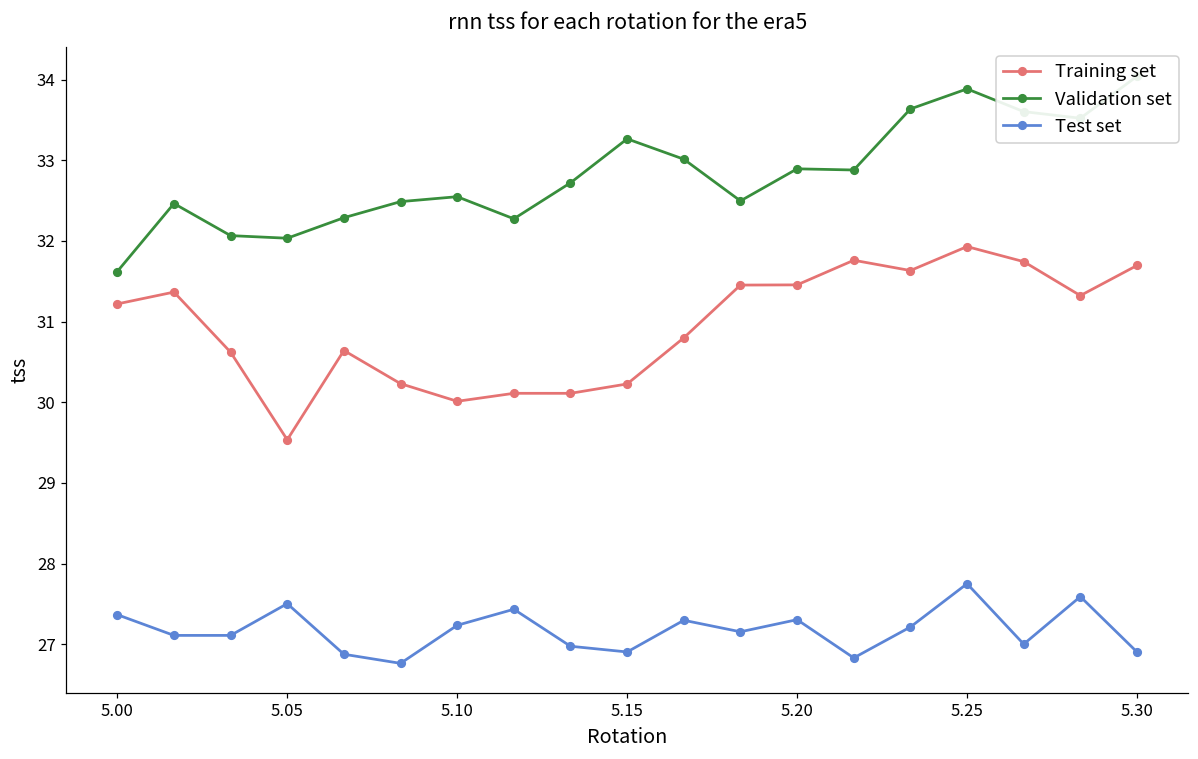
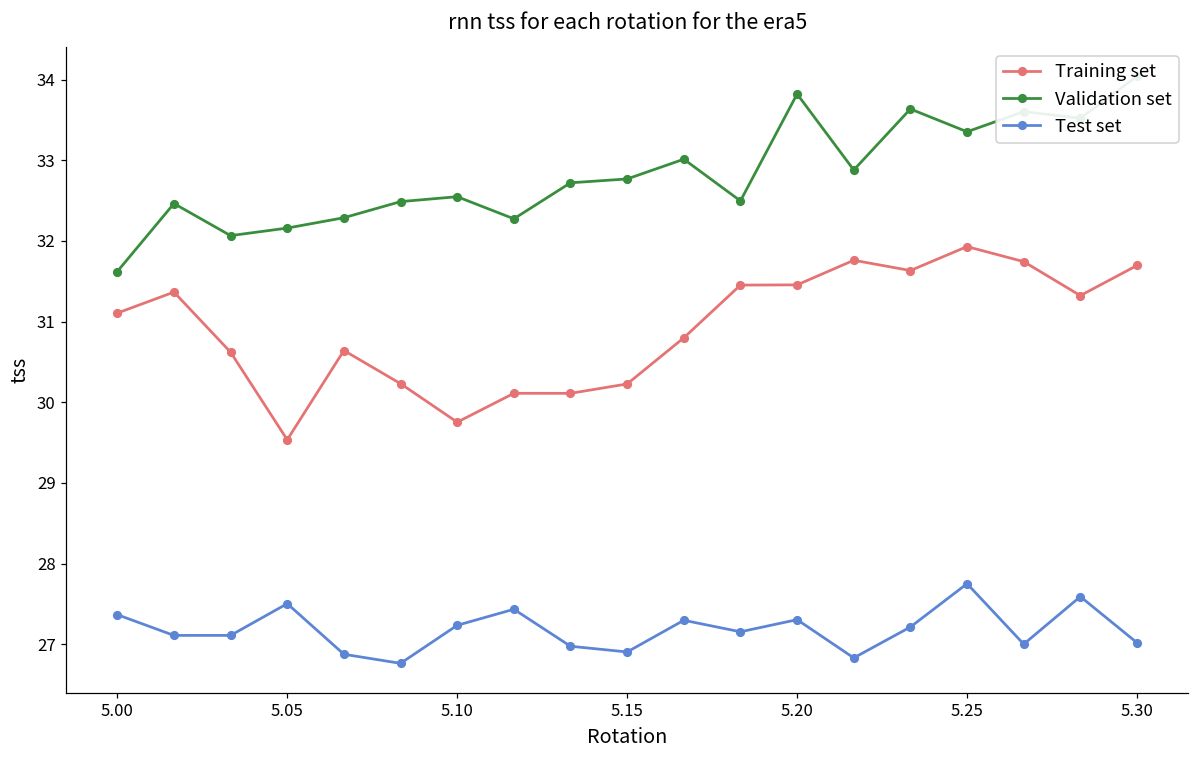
  {
    "Training set": {
-     "5.00": 31.2,
+     "5.00": 31.1,
      "5.05": 29.5,
-     "5.10": 30.0,
+     "5.10": 29.8,
      "5.15": 30.2,
      "5.20": 31.5,
      "5.25": 31.9,
      "5.30": 31.7
    },
    "Validation set": {
      "5.00": 31.6,
-     "5.05": 32.0,
+     "5.05": 32.2,
      "5.10": 32.5,
-     "5.15": 33.3,
-     "5.20": 32.9,
-     "5.25": 33.9
+     "5.15": 32.8,
+     "5.20": 33.8,
+     "5.25": 33.4
    },
    "Test set": {
      "5.00": 27.4,
      "5.05": 27.5,
      "5.10": 27.2,
      "5.15": 26.9,
      "5.20": 27.3,
      "5.25": 27.7,
-     "5.30": 26.9
+     "5.30": 27.0
    }
  }
